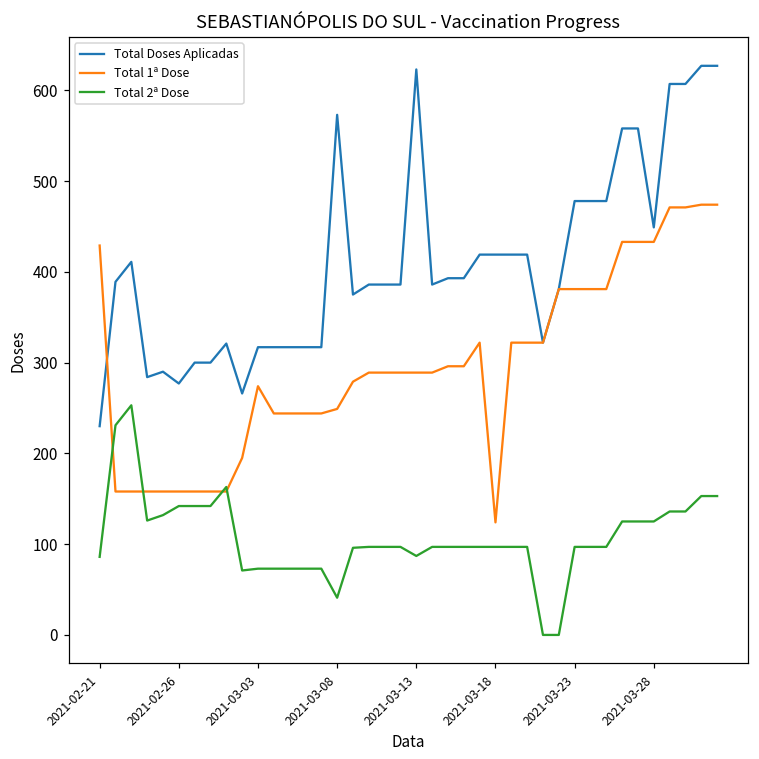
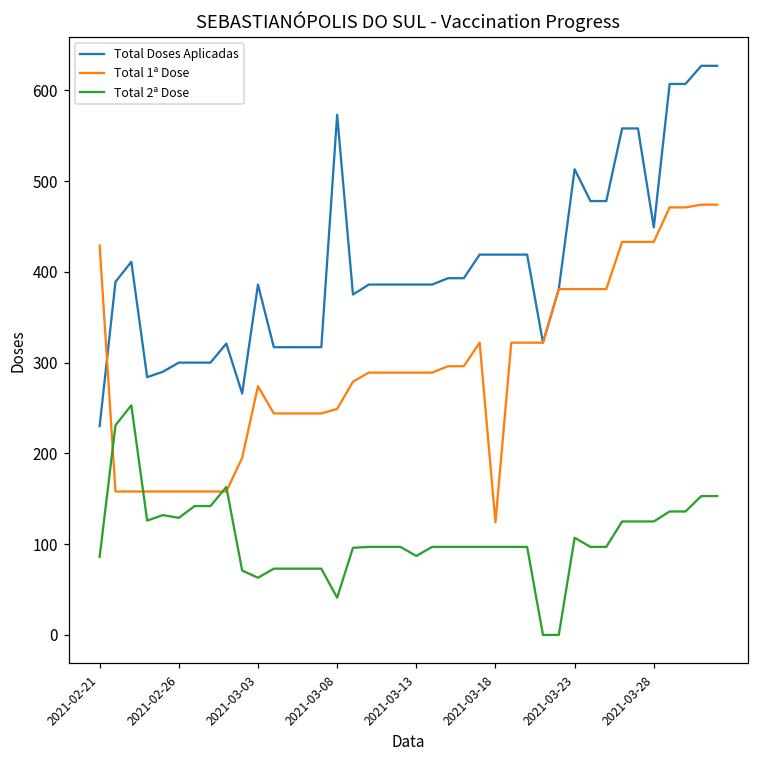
  {
    "Total Doses Aplicadas": {
      "2021-02-21": 230,
-     "2021-02-26": 280,
-     "2021-03-03": 320,
+     "2021-02-26": 300,
+     "2021-03-03": 390,
      "2021-03-08": 570,
-     "2021-03-13": 620,
+     "2021-03-13": 390,
      "2021-03-18": 420,
-     "2021-03-23": 480,
+     "2021-03-23": 510,
      "2021-03-28": 450
    },
    "Total 1ª Dose": {
      "2021-02-21": 430,
      "2021-02-26": 160,
      "2021-03-03": 270,
      "2021-03-08": 250,
      "2021-03-13": 290,
      "2021-03-18": 120,
      "2021-03-23": 380,
      "2021-03-28": 430
    },
    "Total 2ª Dose": {
      "2021-02-21": 90,
-     "2021-02-26": 140,
-     "2021-03-03": 70,
+     "2021-02-26": 130,
+     "2021-03-03": 60,
      "2021-03-08": 40,
      "2021-03-13": 90,
      "2021-03-18": 100,
-     "2021-03-23": 100,
+     "2021-03-23": 110,
      "2021-03-28": 130
    }
  }
